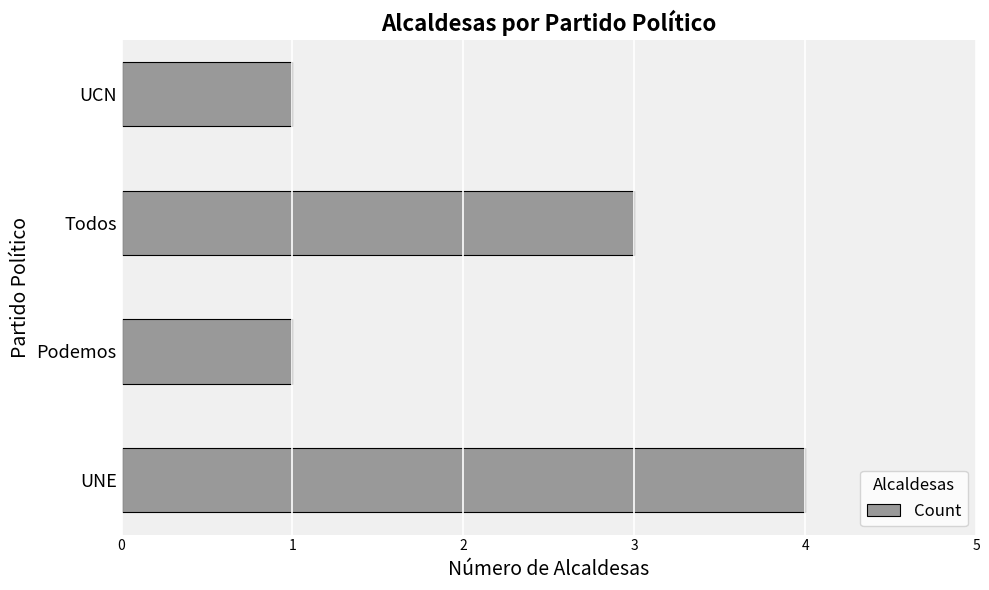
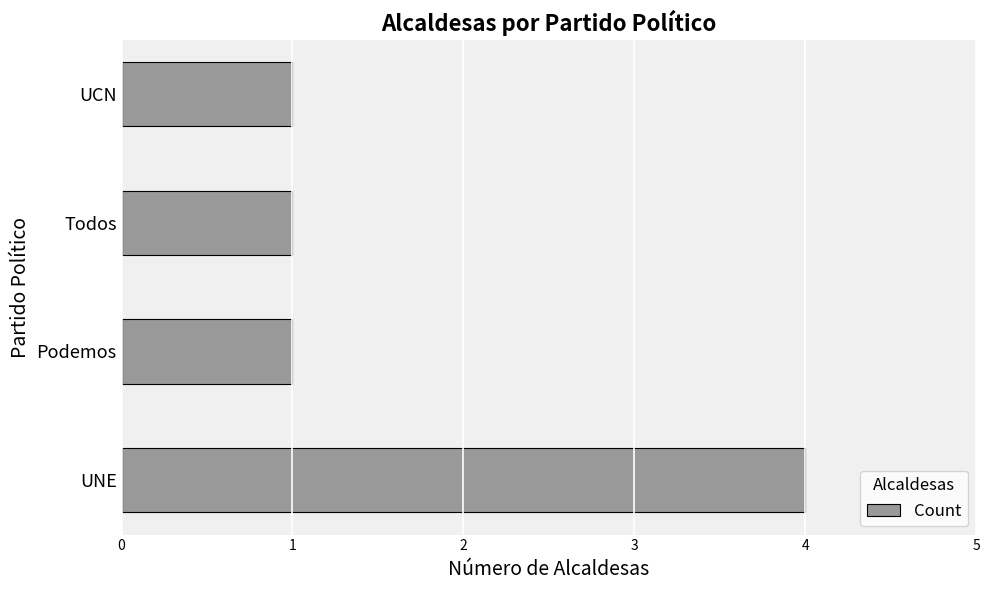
  {
    "UCN": 1,
-   "Todos": 3,
+   "Todos": 1,
    "Podemos": 1,
    "UNE": 4
  }
